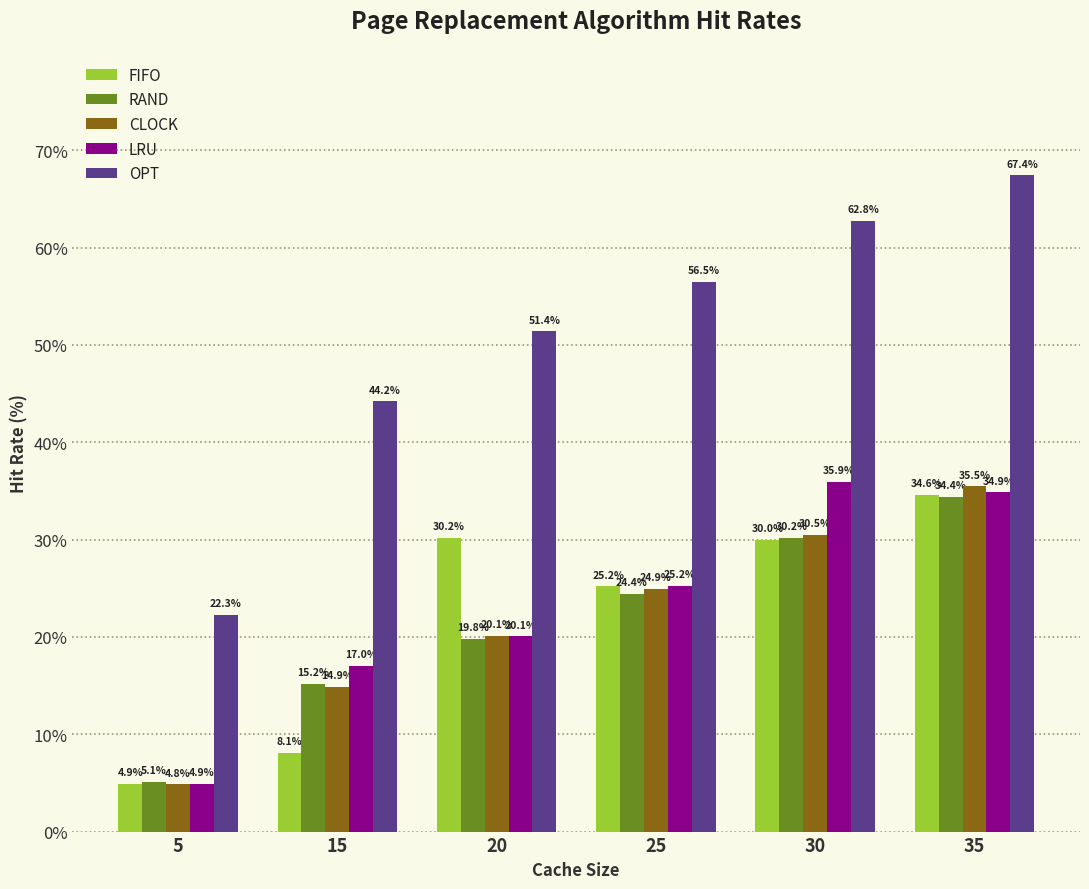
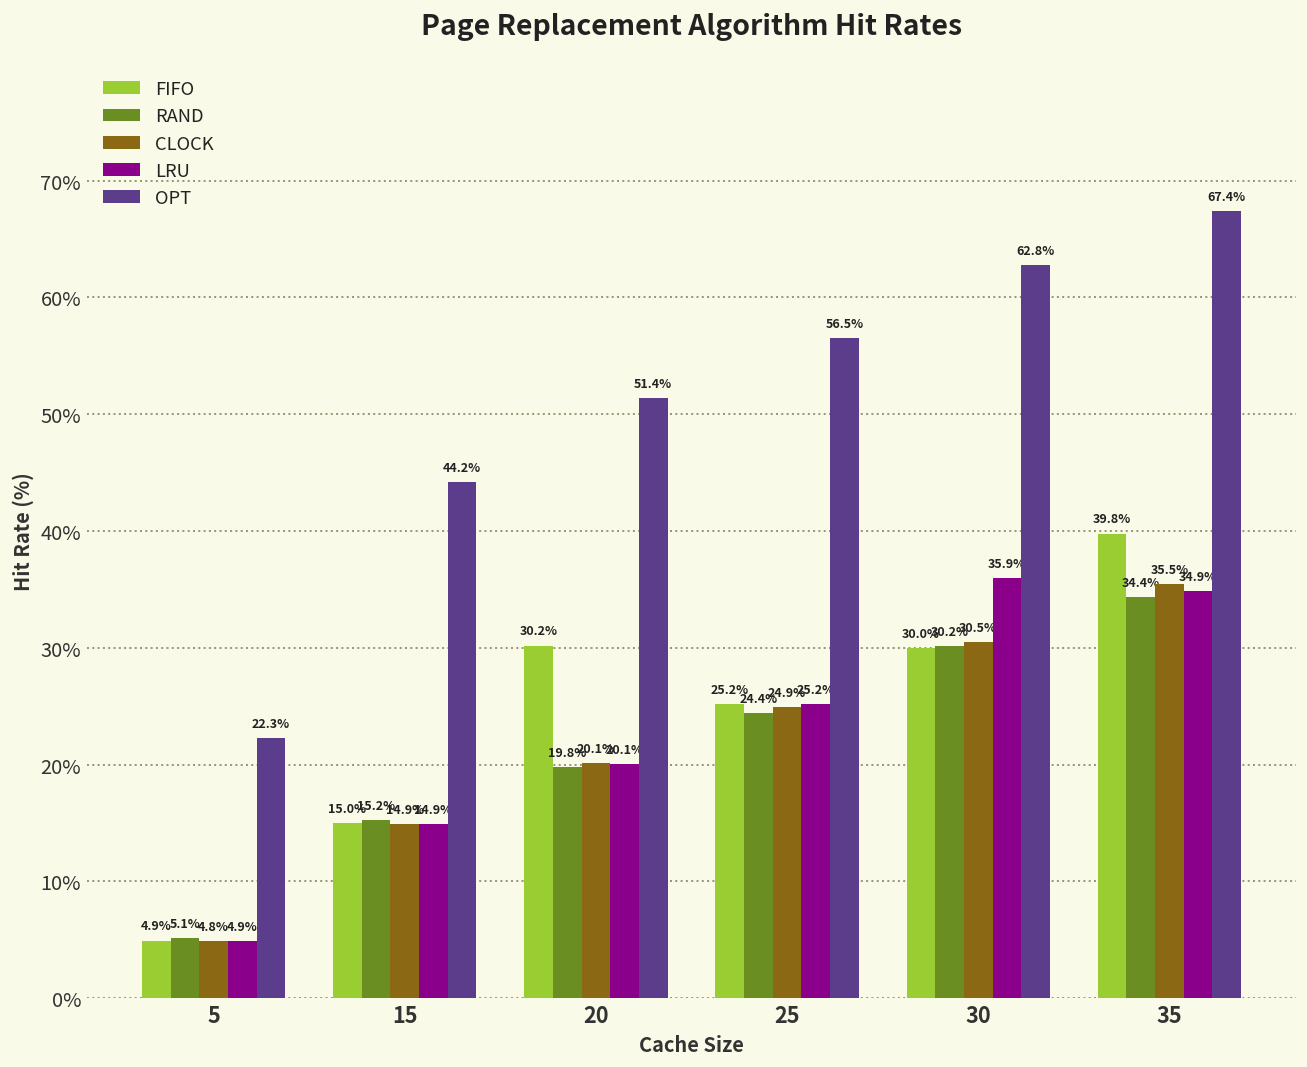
  {
    "FIFO": {
      "5": "4.9%",
-     "15": "8.1%",
+     "15": "15.0%",
      "20": "30.2%",
      "25": "25.2%",
-     "35": "34.6%"
+     "35": "39.8%"
    },
    "LRU": {
      "5": "4.9%",
-     "15": "17.0%",
+     "15": "14.9%",
      "30": "35.9%",
      "35": "34.9%"
    },
    "OPT": {
      "5": "22.3%",
      "15": "44.2%",
      "20": "51.4%",
      "25": "56.5%",
      "30": "62.8%",
      "35": "67.4%"
    }
  }
